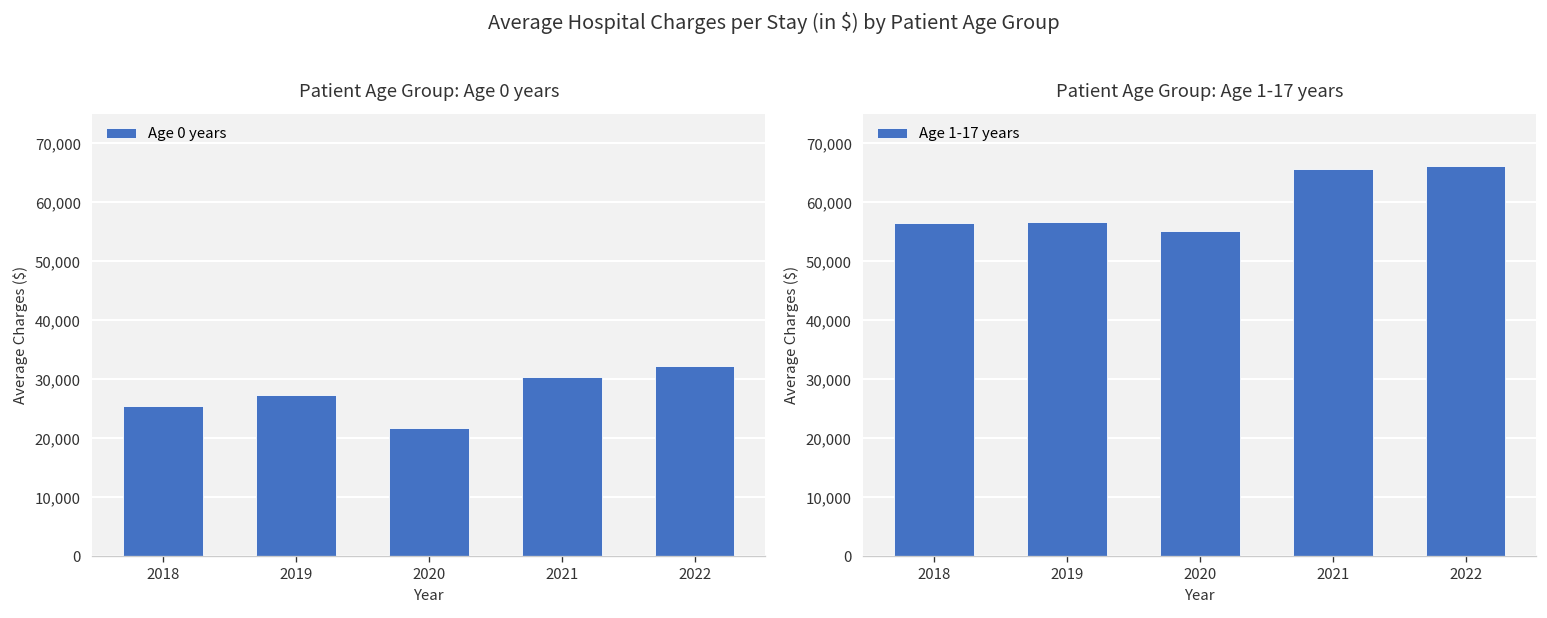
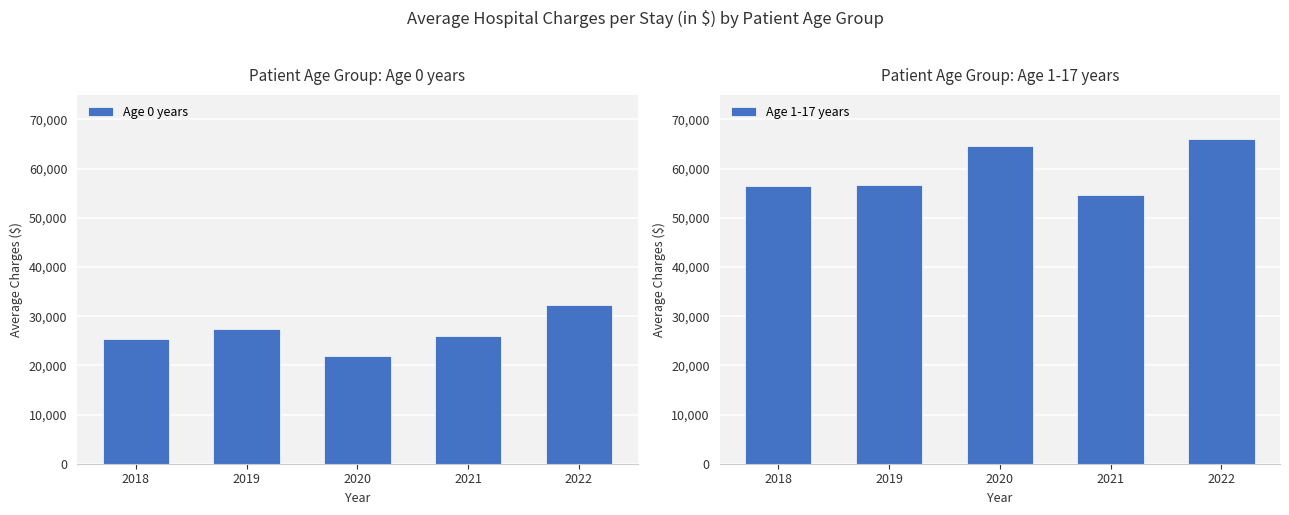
  {
    "Patient Age Group: Age 0 years": {
      "2018": "25,000",
      "2019": "27,000",
      "2020": "22,000",
-     "2021": "30,000",
+     "2021": "26,000",
      "2022": "32,000"
    },
    "Patient Age Group: Age 1-17 years": {
      "2018": "57,000",
      "2019": "57,000",
-     "2020": "55,000",
-     "2021": "66,000",
+     "2020": "65,000",
+     "2021": "55,000",
      "2022": "66,000"
    }
  }
